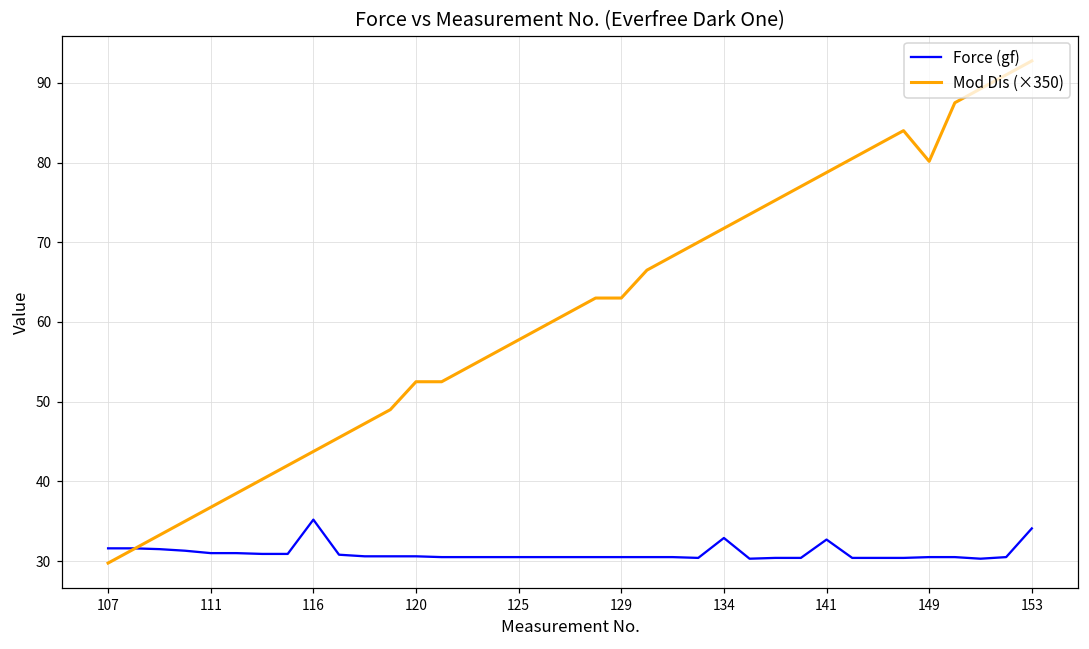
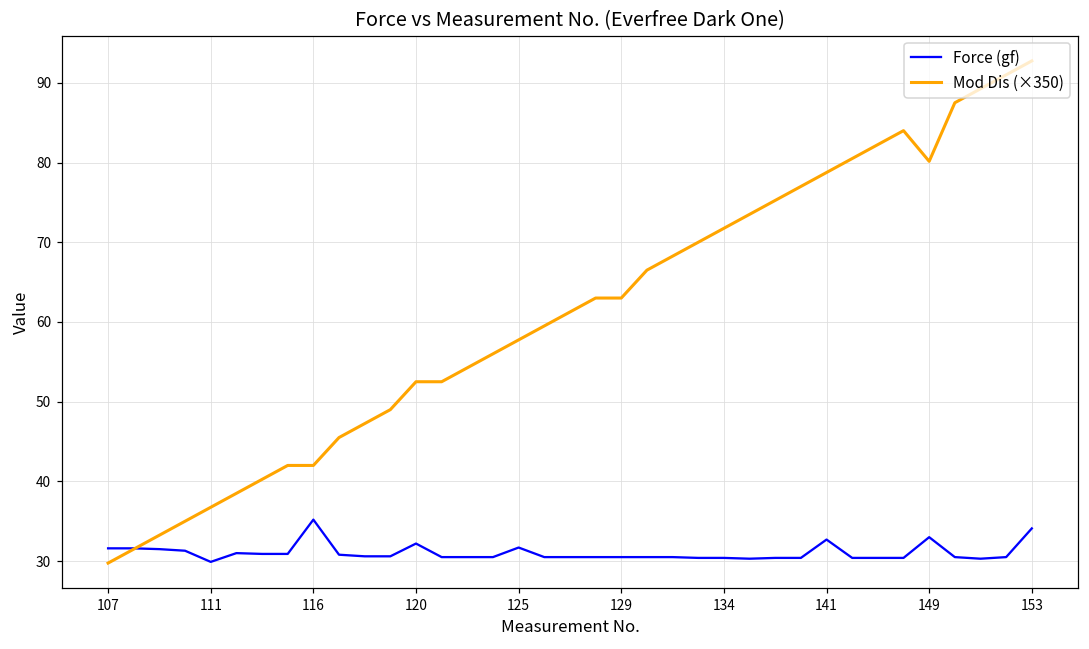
  {
    "Force (gf)": {
      "107": 32,
-     "111": 31,
+     "111": 30,
      "116": 35,
-     "120": 31,
-     "125": 31,
+     "120": 32,
+     "125": 32,
      "129": 31,
-     "134": 33,
+     "134": 30,
      "141": 33,
-     "149": 31,
+     "149": 33,
      "153": 34
    },
    "Mod Dis (×350)": {
      "107": 30,
      "111": 37,
-     "116": 44,
+     "116": 42,
      "120": 53,
      "125": 58,
      "129": 63,
      "134": 72,
      "141": 79,
      "149": 80
    }
  }
